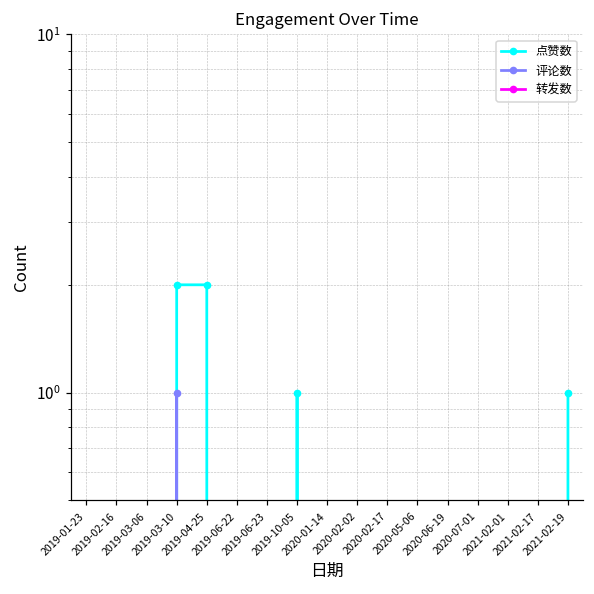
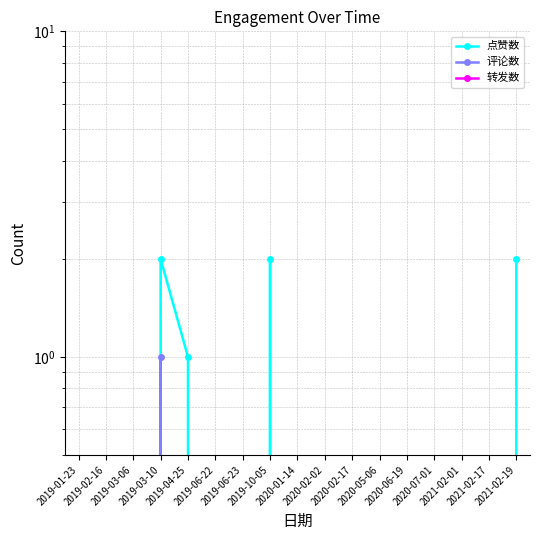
  {
    "点赞数": {
      "2019-03-10": 2,
-     "2019-04-25": 2,
-     "2019-10-05": 1,
-     "2021-02-19": 1
+     "2019-04-25": 1,
+     "2019-10-05": 2,
+     "2021-02-19": 2
    },
    "评论数": {
      "2019-03-10": 1
    }
  }
